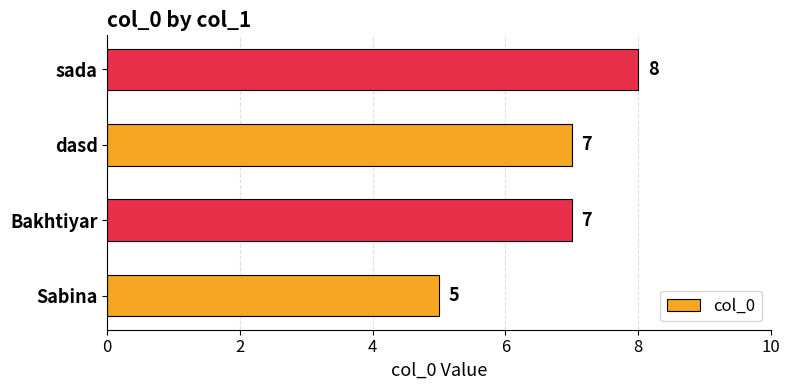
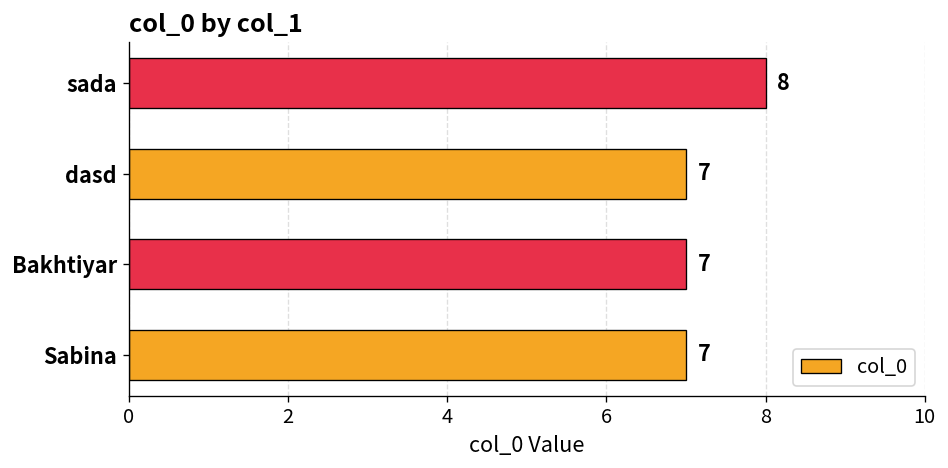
  {
    "sada": 8,
    "dasd": 7,
    "Bakhtiyar": 7,
-   "Sabina": 5
+   "Sabina": 7
  }
